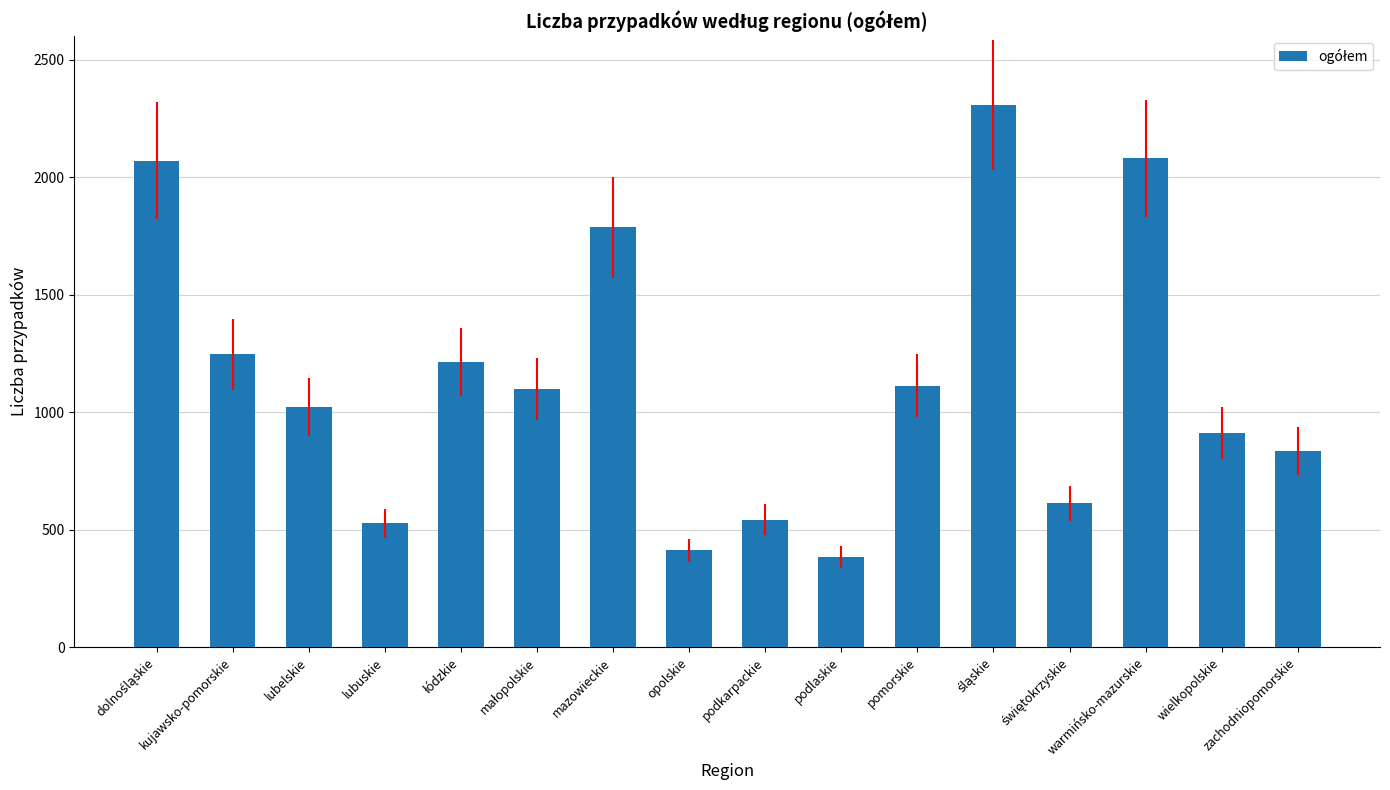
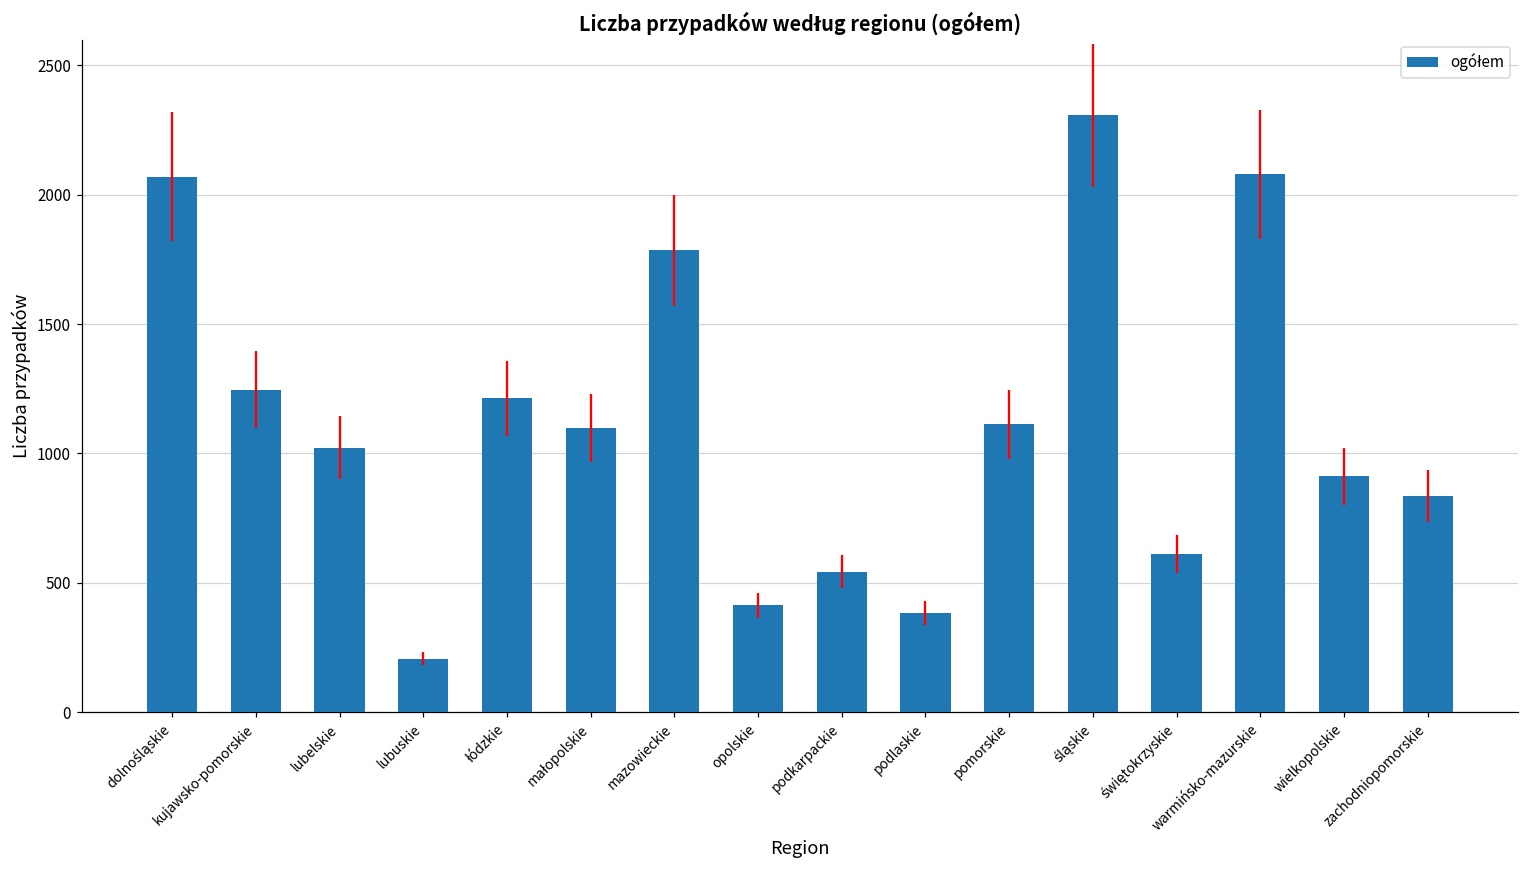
  {
    "dolnośląskie": 2070,
    "kujawsko-pomorskie": 1250,
    "lubelskie": 1020,
-   "lubuskie": 530,
+   "lubuskie": 210,
    "łódzkie": 1210,
    "małopolskie": 1100,
    "mazowieckie": 1790,
    "opolskie": 410,
    "podkarpackie": 540,
    "podlaskie": 380,
    "pomorskie": 1110,
    "śląskie": 2310,
    "świętokrzyskie": 610,
    "warmińsko-mazurskie": 2080,
    "wielkopolskie": 910,
    "zachodniopomorskie": 840
  }
